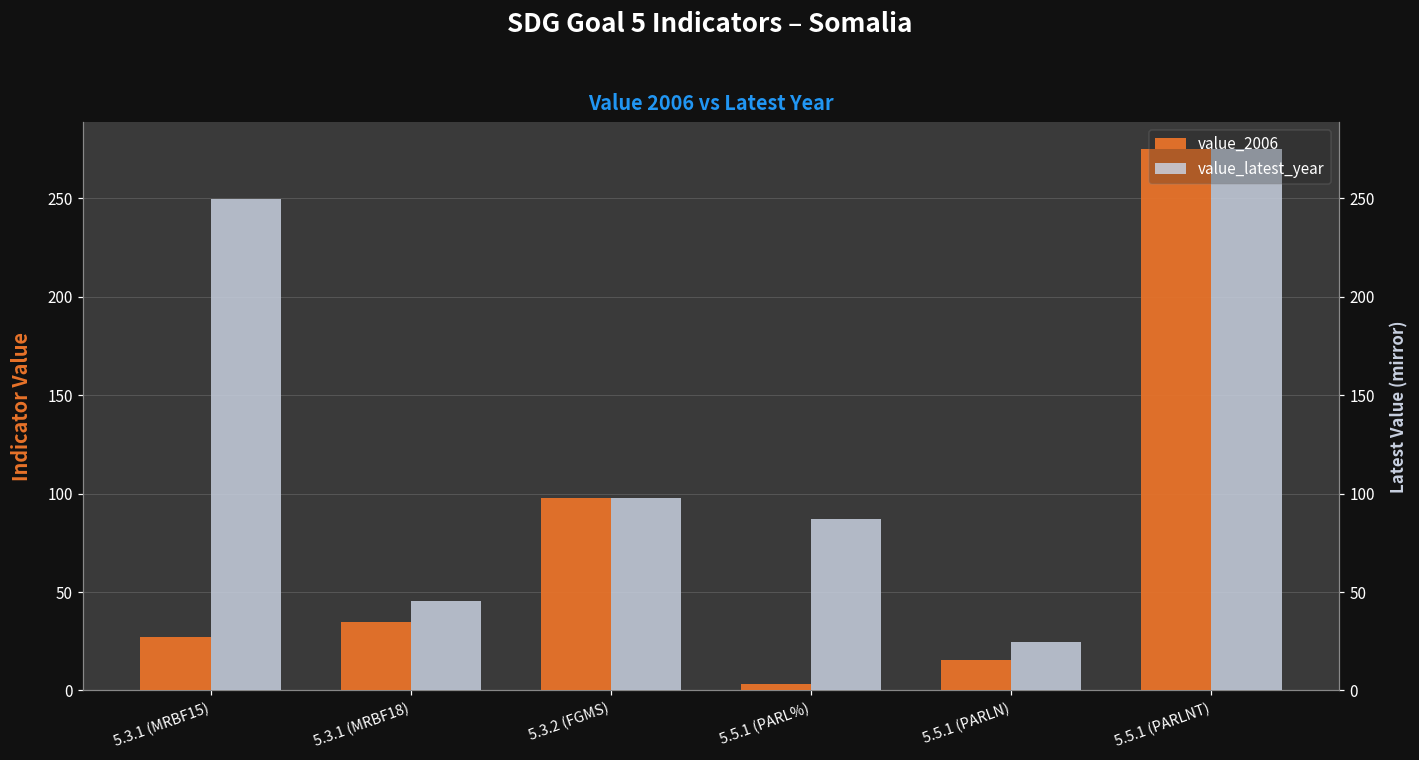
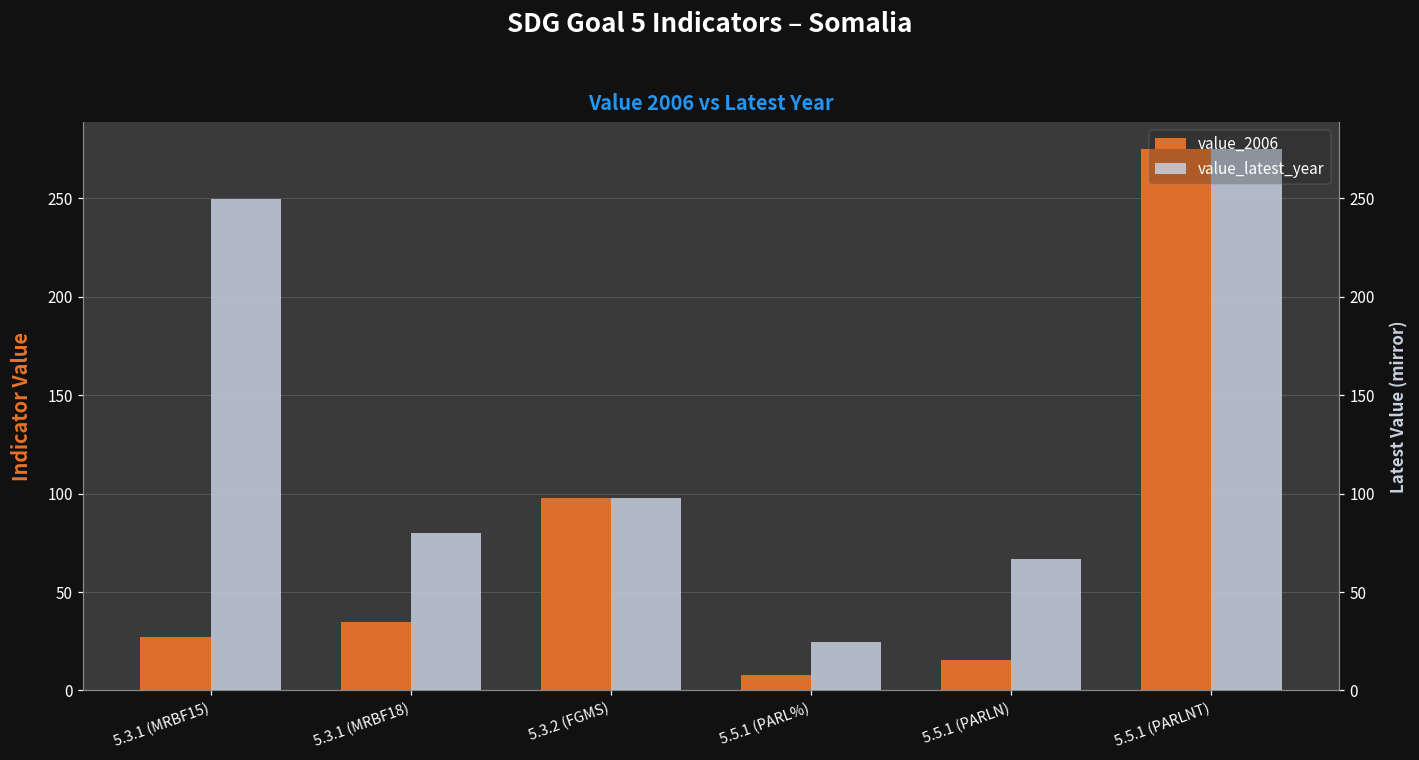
  {
    "value_2006": {
      "5.3.1 (MRBF15)": 27,
      "5.3.1 (MRBF18)": 35,
      "5.3.2 (FGMS)": 98,
-     "5.5.1 (PARL%)": 3,
+     "5.5.1 (PARL%)": 8,
      "5.5.1 (PARLN)": 16
    },
    "value_latest_year": {
      "5.3.1 (MRBF15)": 250,
-     "5.3.1 (MRBF18)": 45,
+     "5.3.1 (MRBF18)": 80,
      "5.3.2 (FGMS)": 98,
-     "5.5.1 (PARL%)": 87,
-     "5.5.1 (PARLN)": 25
+     "5.5.1 (PARL%)": 24,
+     "5.5.1 (PARLN)": 67
    }
  }
